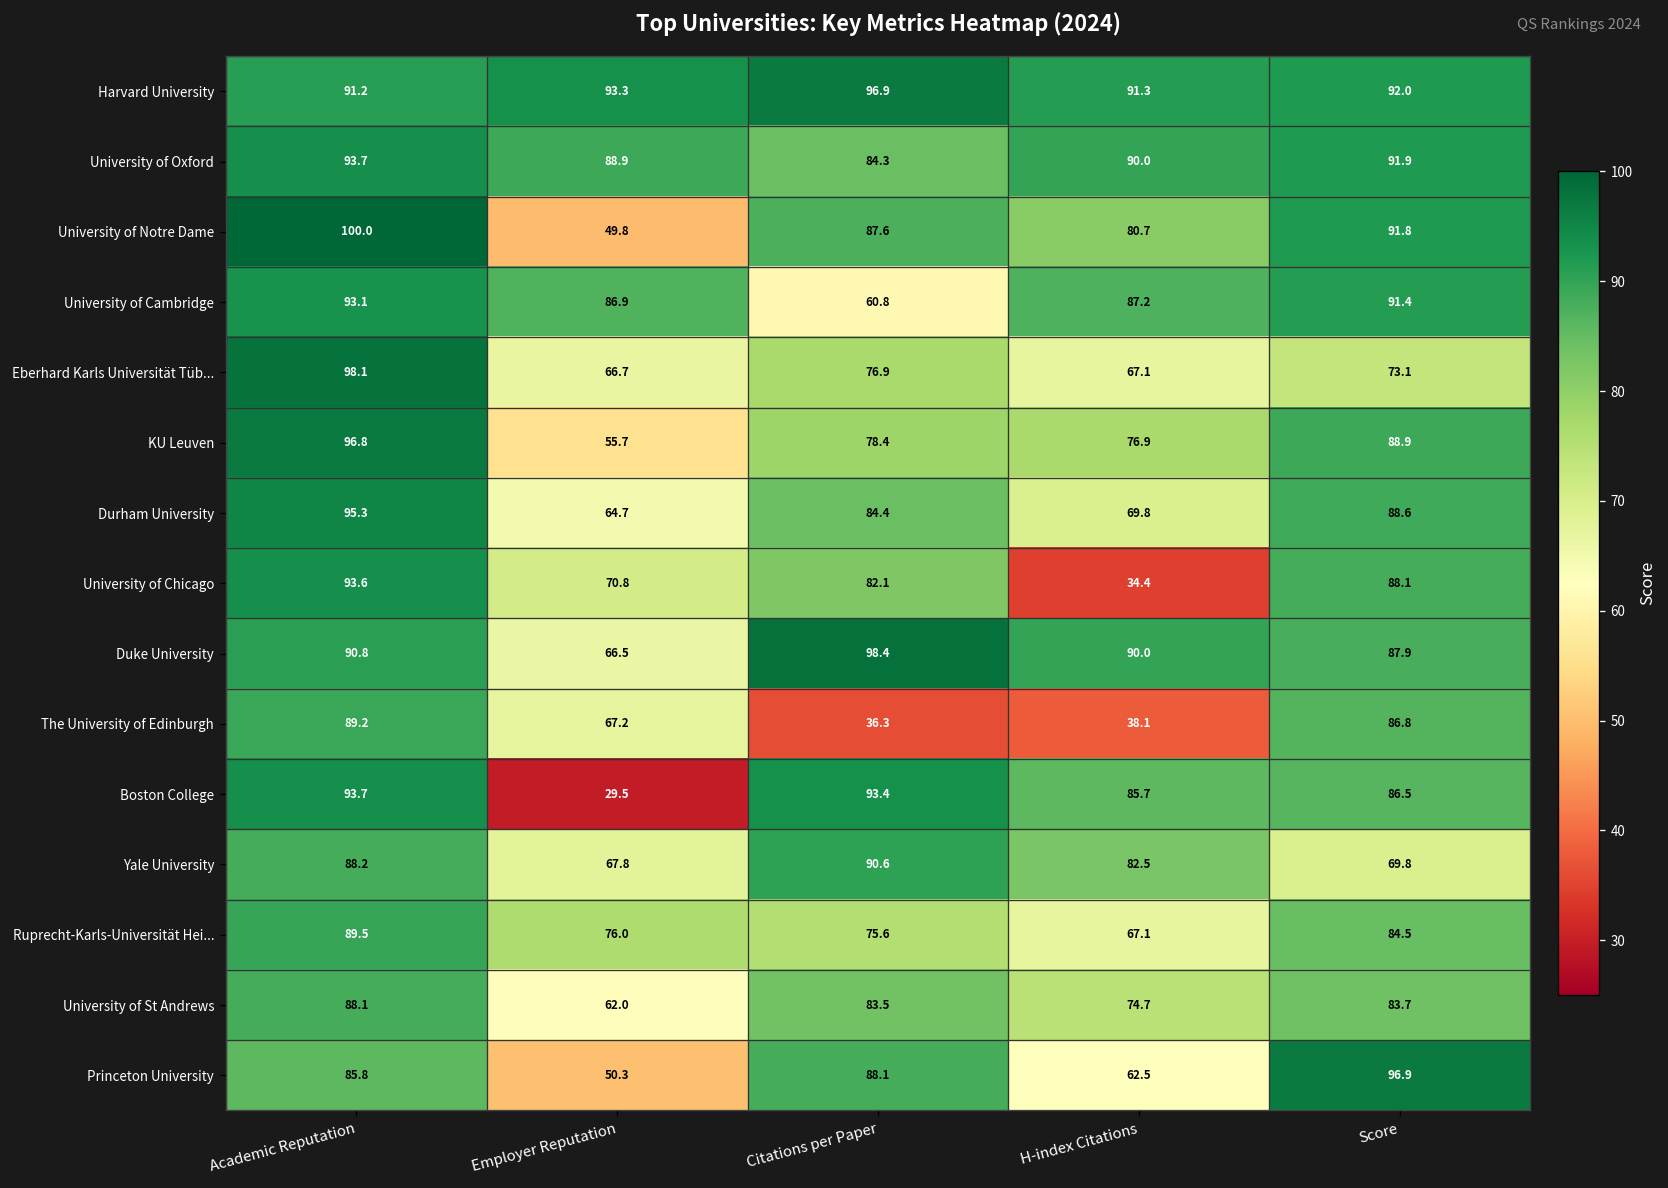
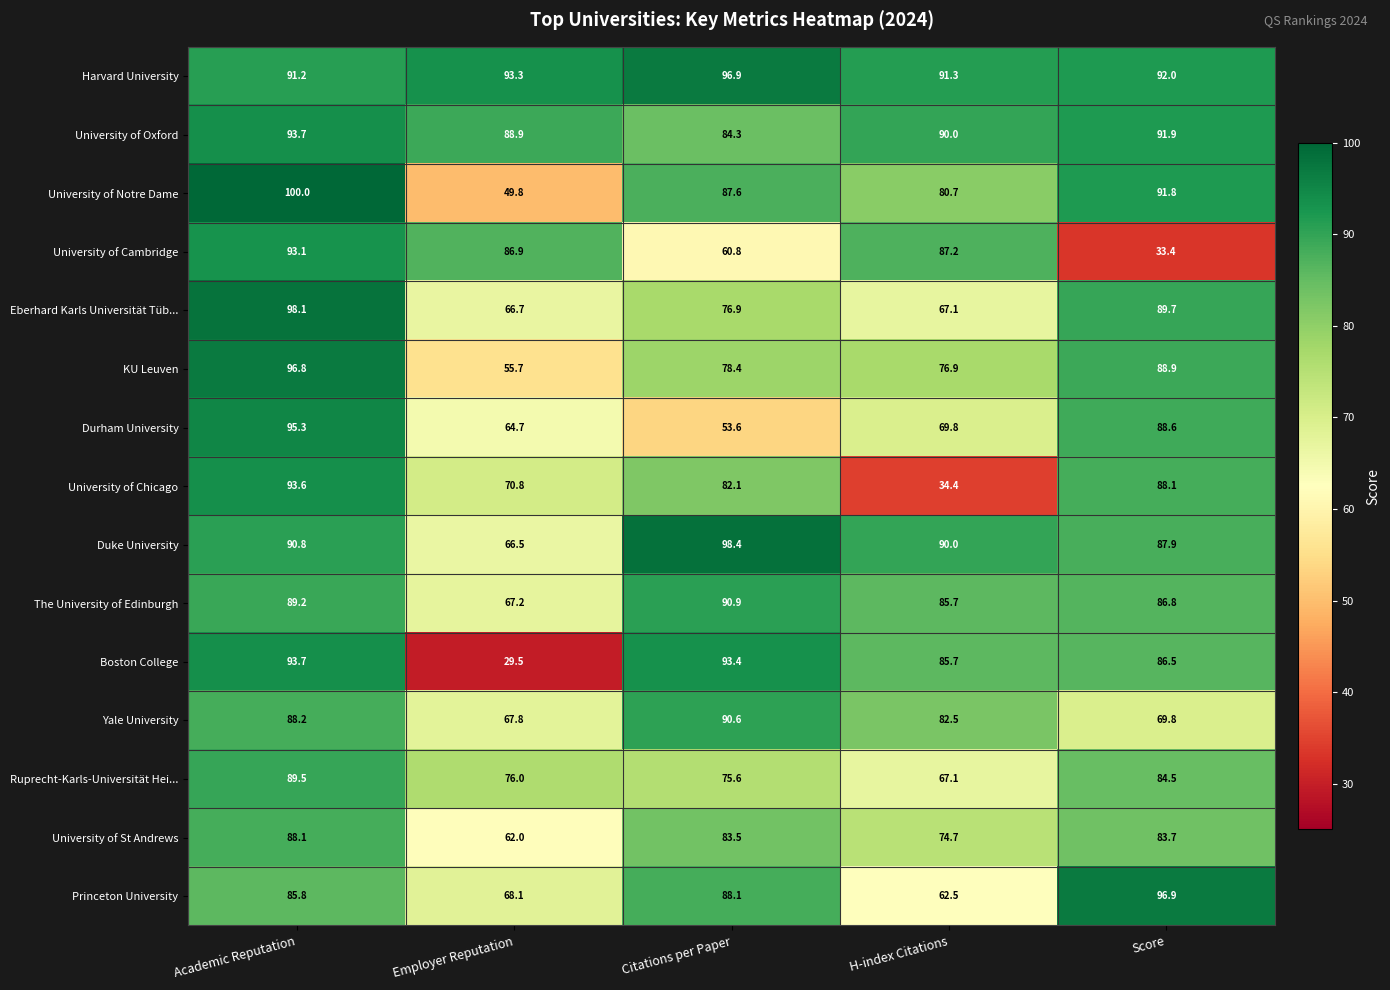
  {
    "Harvard University": {
      "Academic Reputation": 91.2,
      "Employer Reputation": 93.3,
      "Citations per Paper": 96.9,
      "H-index Citations": 91.3,
      "Score": 92.0
    },
    "University of Oxford": {
      "Academic Reputation": 93.7,
      "Employer Reputation": 88.9,
      "Citations per Paper": 84.3,
      "H-index Citations": 90.0,
      "Score": 91.9
    },
    "University of Notre Dame": {
      "Academic Reputation": 100.0,
      "Employer Reputation": 49.8,
      "Citations per Paper": 87.6,
      "H-index Citations": 80.7,
      "Score": 91.8
    },
    "University of Cambridge": {
      "Academic Reputation": 93.1,
      "Employer Reputation": 86.9,
      "Citations per Paper": 60.8,
      "H-index Citations": 87.2,
-     "Score": 91.4
+     "Score": 33.4
    },
    "Eberhard Karls Universität Tüb...": {
      "Academic Reputation": 98.1,
      "Employer Reputation": 66.7,
      "Citations per Paper": 76.9,
      "H-index Citations": 67.1,
-     "Score": 73.1
+     "Score": 89.7
    },
    "KU Leuven": {
      "Academic Reputation": 96.8,
      "Employer Reputation": 55.7,
      "Citations per Paper": 78.4,
      "H-index Citations": 76.9,
      "Score": 88.9
    },
    "Durham University": {
      "Academic Reputation": 95.3,
      "Employer Reputation": 64.7,
-     "Citations per Paper": 84.4,
+     "Citations per Paper": 53.6,
      "H-index Citations": 69.8,
      "Score": 88.6
    },
    "University of Chicago": {
      "Academic Reputation": 93.6,
      "Employer Reputation": 70.8,
      "Citations per Paper": 82.1,
      "H-index Citations": 34.4,
      "Score": 88.1
    },
    "Duke University": {
      "Academic Reputation": 90.8,
      "Employer Reputation": 66.5,
      "Citations per Paper": 98.4,
      "H-index Citations": 90.0,
      "Score": 87.9
    },
    "The University of Edinburgh": {
      "Academic Reputation": 89.2,
      "Employer Reputation": 67.2,
-     "Citations per Paper": 36.3,
-     "H-index Citations": 38.1,
+     "Citations per Paper": 90.9,
+     "H-index Citations": 85.7,
      "Score": 86.8
    },
    "Boston College": {
      "Academic Reputation": 93.7,
      "Employer Reputation": 29.5,
      "Citations per Paper": 93.4,
      "H-index Citations": 85.7,
      "Score": 86.5
    },
    "Yale University": {
      "Academic Reputation": 88.2,
      "Employer Reputation": 67.8,
      "Citations per Paper": 90.6,
      "H-index Citations": 82.5,
      "Score": 69.8
    },
    "Ruprecht-Karls-Universität Hei...": {
      "Academic Reputation": 89.5,
      "Employer Reputation": 76.0,
      "Citations per Paper": 75.6,
      "H-index Citations": 67.1,
      "Score": 84.5
    },
    "University of St Andrews": {
      "Academic Reputation": 88.1,
      "Employer Reputation": 62.0,
      "Citations per Paper": 83.5,
      "H-index Citations": 74.7,
      "Score": 83.7
    },
    "Princeton University": {
      "Academic Reputation": 85.8,
-     "Employer Reputation": 50.3,
+     "Employer Reputation": 68.1,
      "Citations per Paper": 88.1,
      "H-index Citations": 62.5,
      "Score": 96.9
    }
  }
